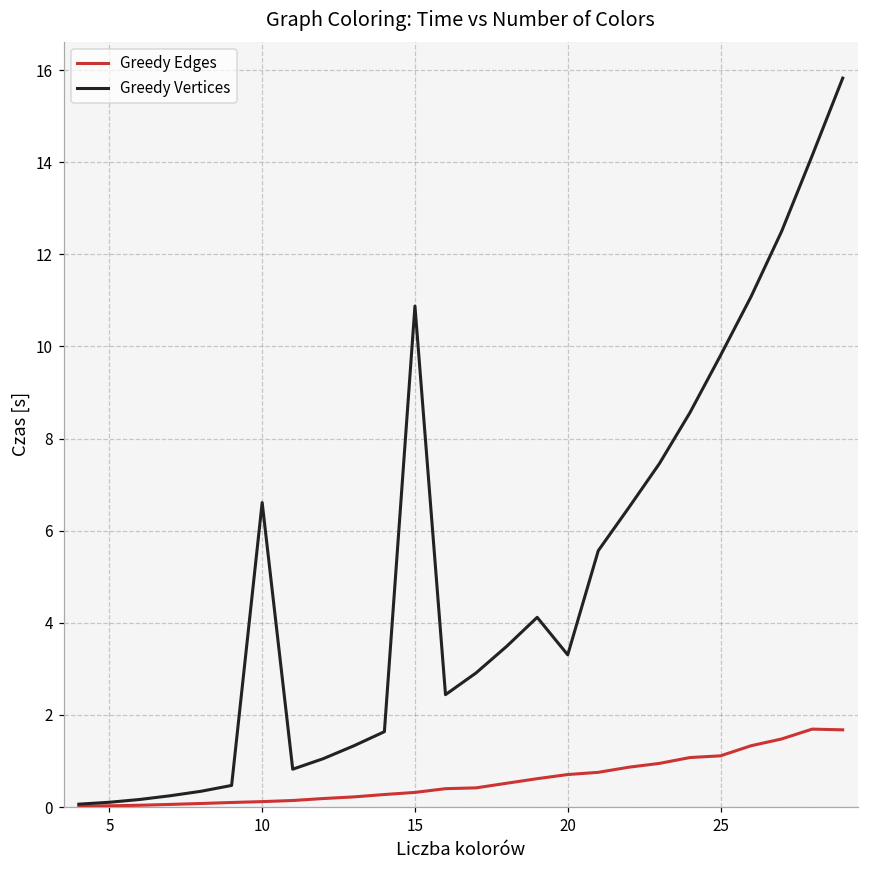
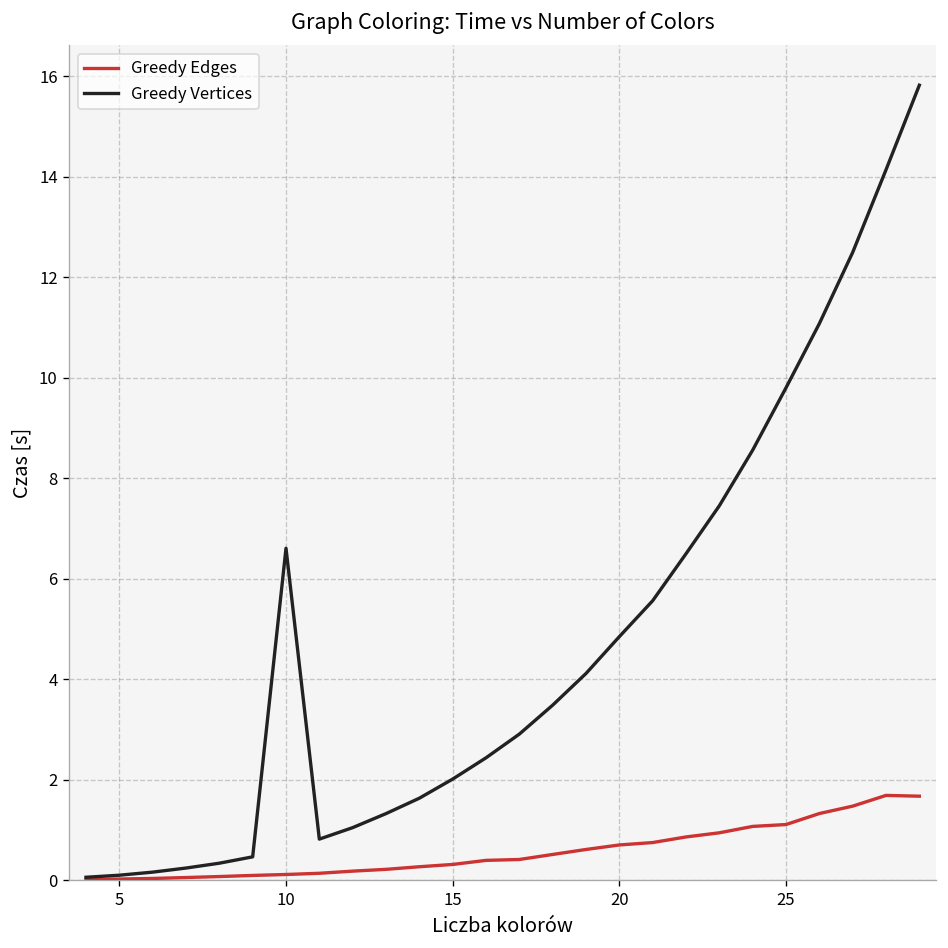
  {
    "Greedy Edges": {
      "5": 0.0,
      "10": 0.1,
      "15": 0.3,
      "20": 0.7,
      "25": 1.1
    },
    "Greedy Vertices": {
      "5": 0.1,
      "10": 6.6,
-     "15": 10.9,
-     "20": 3.3,
+     "15": 2.0,
+     "20": 4.9,
      "25": 9.8
    }
  }
